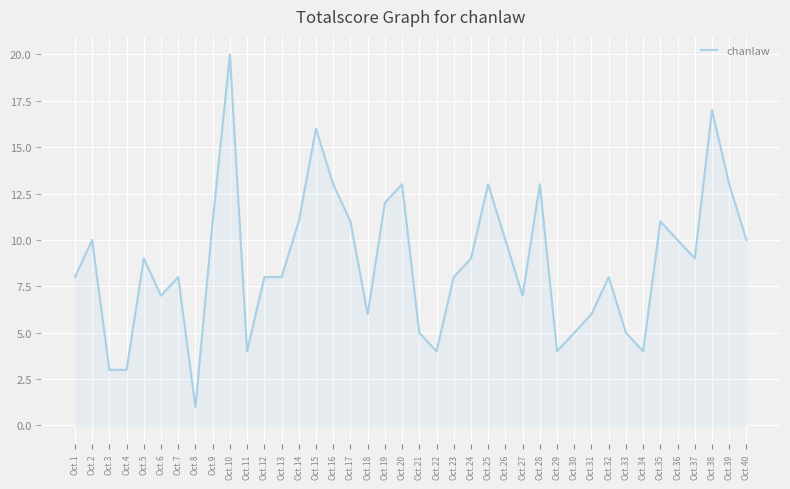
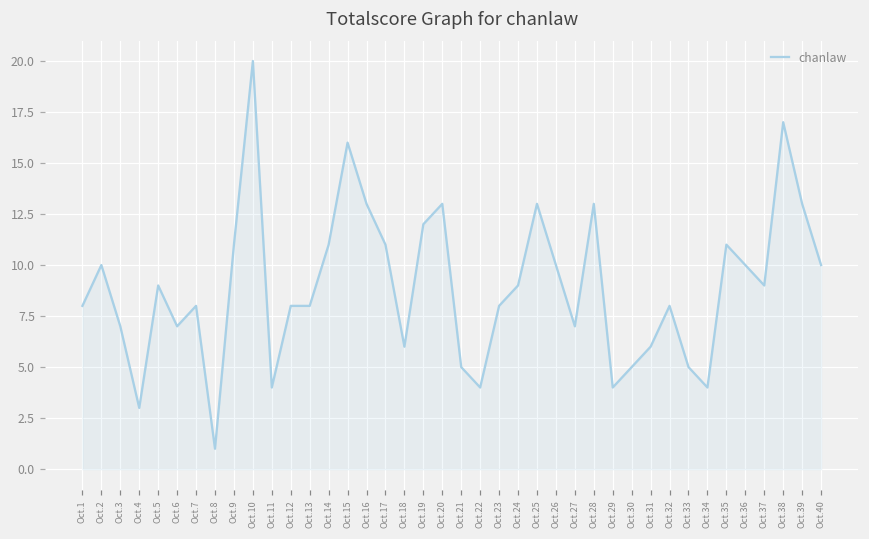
  {
    "Oct.1": 8,
    "Oct.2": 10,
-   "Oct.3": 3,
+   "Oct.3": 7,
    "Oct.4": 3,
    "Oct.5": 9,
    "Oct.6": 7,
    "Oct.7": 8,
    "Oct.8": 1,
    "Oct.9": 11,
    "Oct.10": 20,
    "Oct.11": 4,
    "Oct.12": 8,
    "Oct.13": 8,
    "Oct.14": 11,
    "Oct.15": 16,
    "Oct.16": 13,
    "Oct.17": 11,
    "Oct.18": 6,
    "Oct.19": 12,
    "Oct.20": 13,
    "Oct.21": 5,
    "Oct.22": 4,
    "Oct.23": 8,
    "Oct.24": 9,
    "Oct.25": 13,
    "Oct.26": 10,
    "Oct.27": 7,
    "Oct.28": 13,
    "Oct.29": 4,
    "Oct.30": 5,
    "Oct.31": 6,
    "Oct.32": 8,
    "Oct.33": 5,
    "Oct.34": 4,
    "Oct.35": 11,
    "Oct.36": 10,
    "Oct.37": 9,
    "Oct.38": 17,
    "Oct.39": 13,
    "Oct.40": 10
  }
